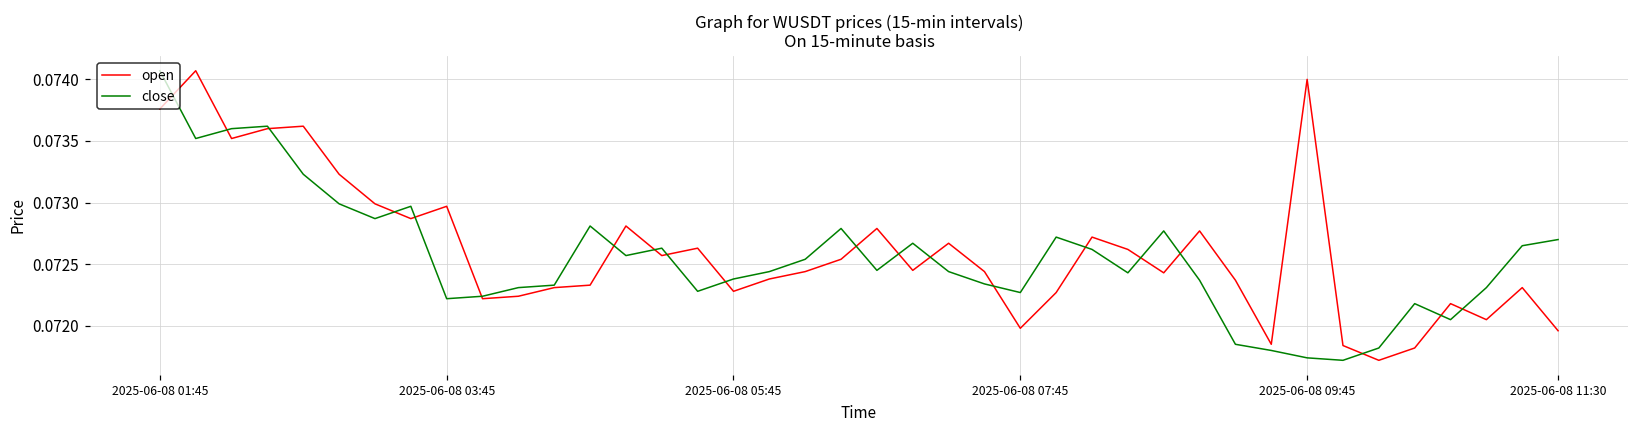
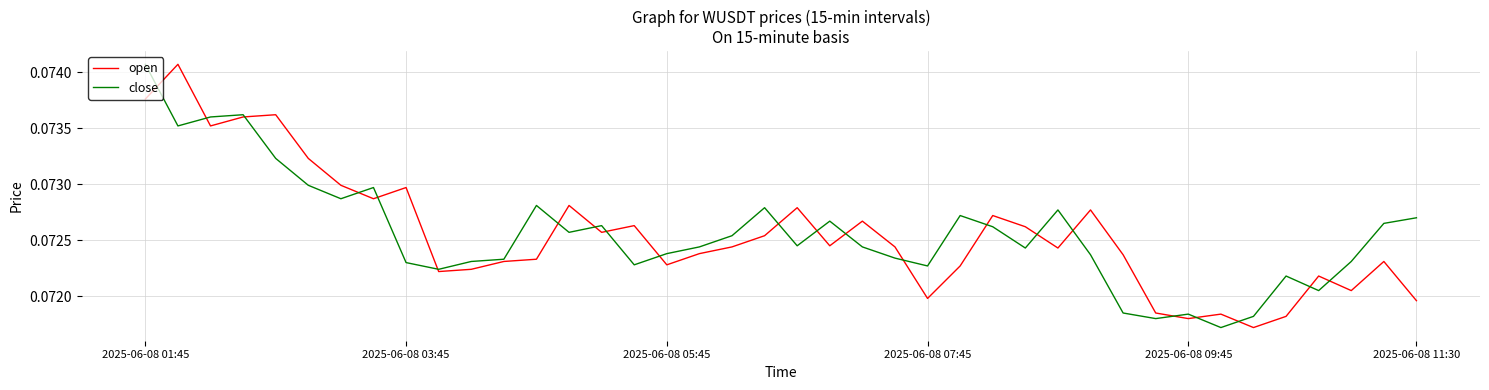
  {
    "open": {
      "2025-06-08 03:45": 0.07297,
      "2025-06-08 05:45": 0.0723,
      "2025-06-08 07:45": 0.0720,
-     "2025-06-08 09:45": 0.0740,
+     "2025-06-08 09:45": 0.0718,
      "2025-06-08 11:30": 0.07196
    },
    "close": {
-     "2025-06-08 03:45": 0.07222,
+     "2025-06-08 03:45": 0.07230,
      "2025-06-08 05:45": 0.07238,
      "2025-06-08 07:45": 0.07227,
-     "2025-06-08 09:45": 0.07174,
+     "2025-06-08 09:45": 0.07184,
      "2025-06-08 11:30": 0.07270
    }
  }
